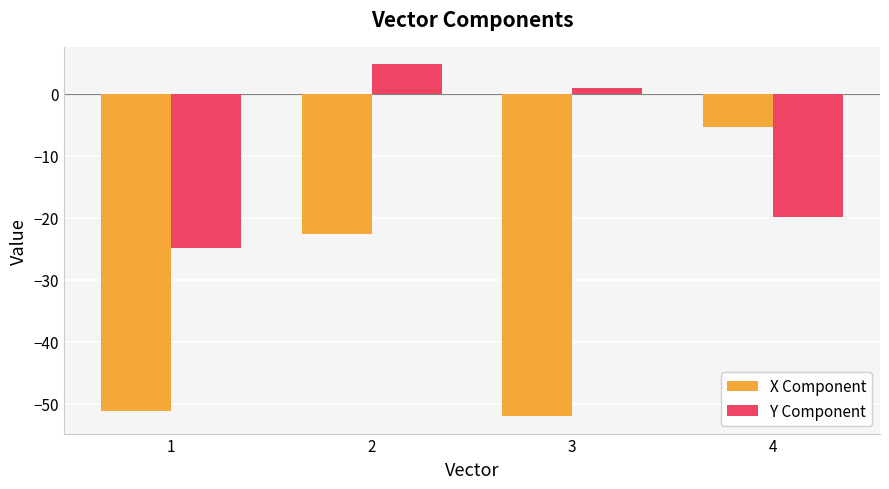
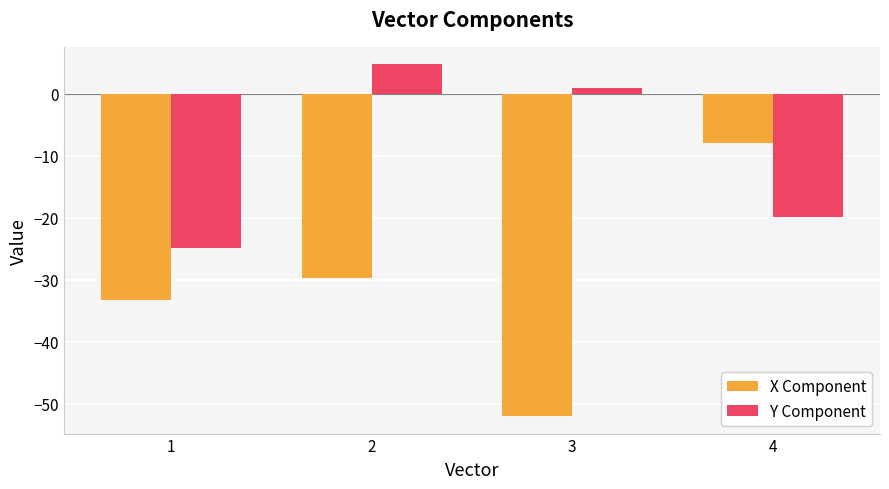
  {
    "X Component": {
-     "1": -51,
-     "2": -23,
+     "1": -33,
+     "2": -30,
      "3": -52,
-     "4": -5
+     "4": -8
    },
    "Y Component": {
      "1": -25,
      "2": 5,
      "3": 1,
      "4": -20
    }
  }
